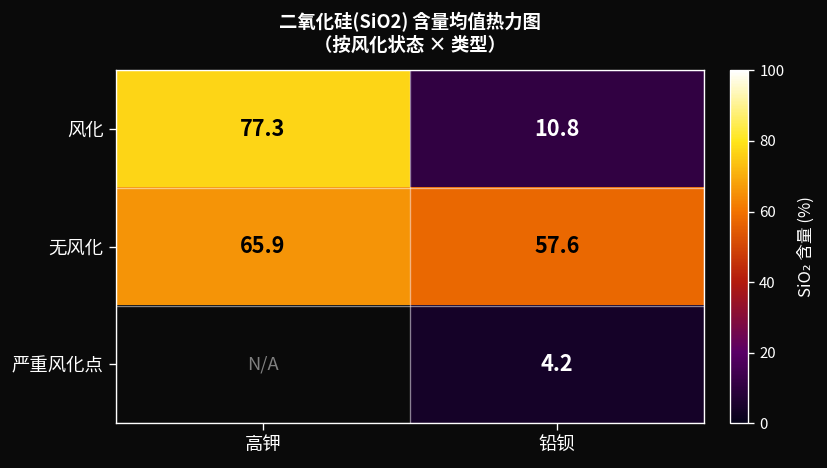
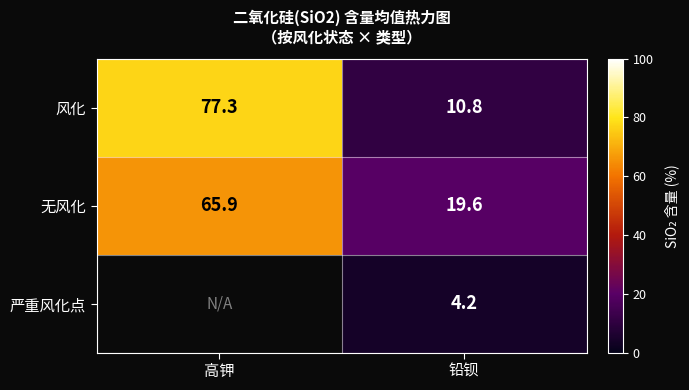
  {
    "风化": {
      "高钾": 77.3,
      "铅钡": 10.8
    },
    "无风化": {
      "高钾": 65.9,
-     "铅钡": 57.6
+     "铅钡": 19.6
    },
    "严重风化点": {
      "铅钡": 4.2
    }
  }
